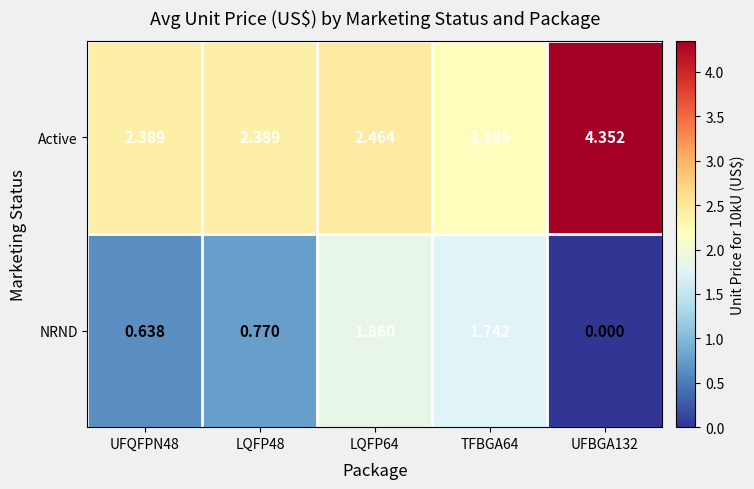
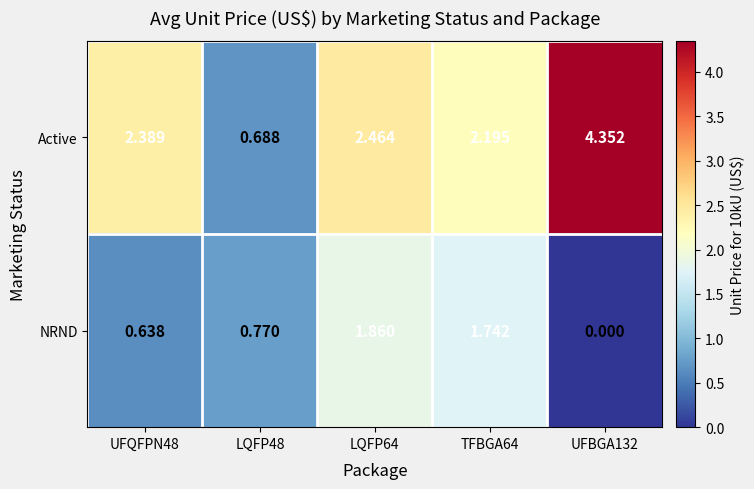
  {
    "Active": {
      "UFQFPN48": 2.389,
-     "LQFP48": 2.389,
+     "LQFP48": 0.688,
      "LQFP64": 2.464,
      "TFBGA64": 2.195,
      "UFBGA132": 4.352
    },
    "NRND": {
      "UFQFPN48": 0.638,
      "LQFP48": 0.770,
      "UFBGA132": 0.000
    }
  }
